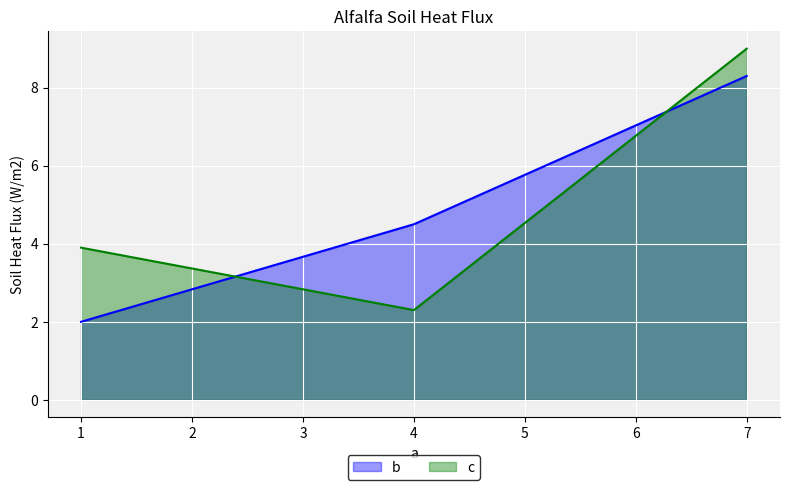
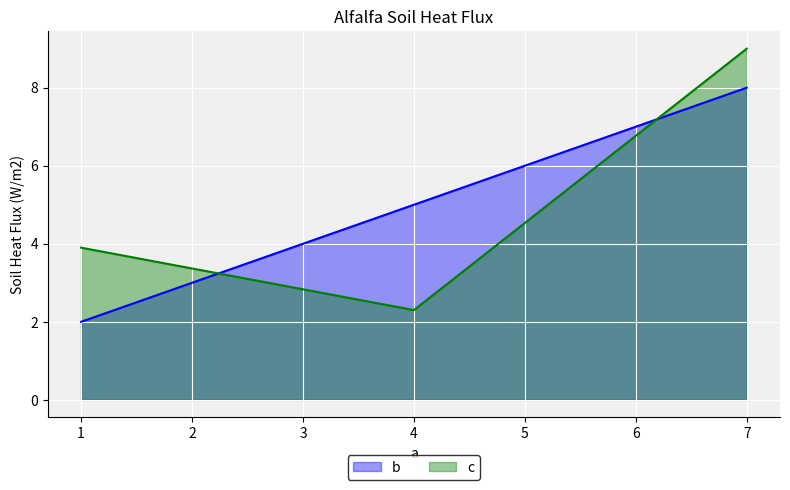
  {
    "b": {
      "1": 2.0,
-     "4": 4.5,
-     "7": 8.3
+     "4": 5.0,
+     "7": 8.0
    },
    "c": {
      "1": 3.9,
      "4": 2.3,
      "7": 9.0
    }
  }
